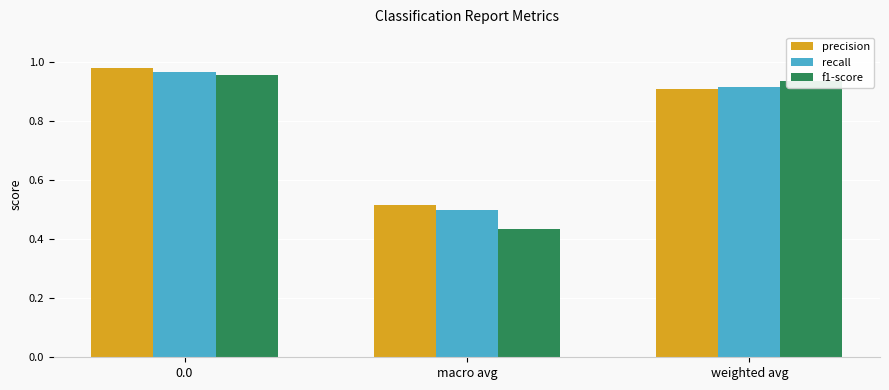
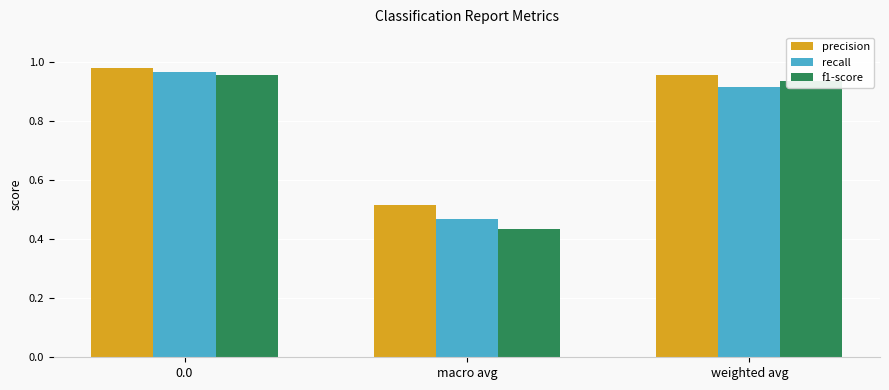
  {
    "precision": {
      "0.0": 0.98,
      "macro avg": 0.52,
-     "weighted avg": 0.91
+     "weighted avg": 0.96
    },
    "recall": {
      "0.0": 0.96,
-     "macro avg": 0.50,
+     "macro avg": 0.47,
      "weighted avg": 0.91
    },
    "f1-score": {
      "0.0": 0.96,
      "macro avg": 0.43
    }
  }
